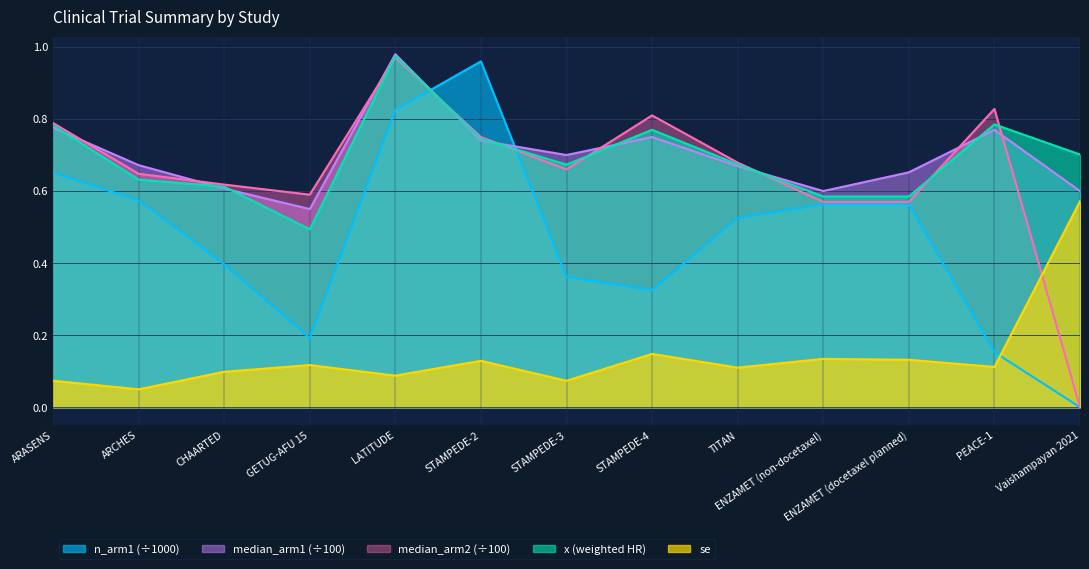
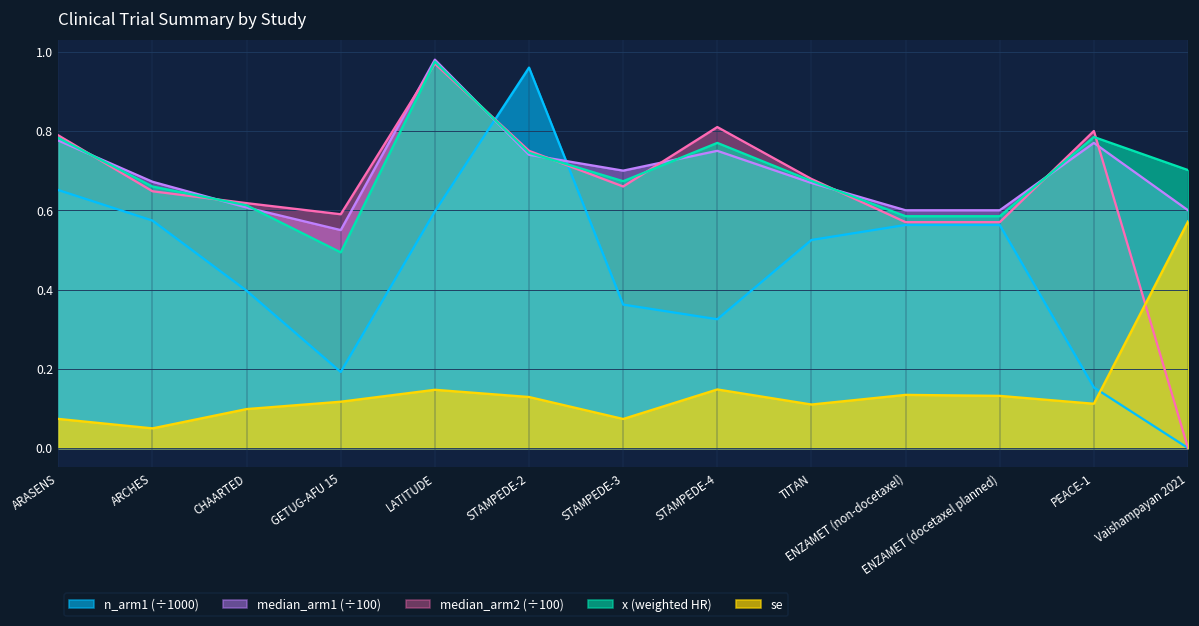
  {
    "n_arm1 (÷1000)": {
      "ARASENS": 0.65,
      "ARCHES": 0.57,
      "CHAARTED": 0.40,
      "GETUG-AFU 15": 0.19,
-     "LATITUDE": 0.83,
+     "LATITUDE": 0.60,
      "STAMPEDE-2": 0.96,
      "STAMPEDE-3": 0.36,
      "STAMPEDE-4": 0.33,
      "TITAN": 0.53,
      "PEACE-1": 0.15
    },
    "median_arm1 (÷100)": {
      "ARCHES": 0.67,
      "GETUG-AFU 15": 0.55,
      "STAMPEDE-3": 0.70,
      "STAMPEDE-4": 0.75,
      "ENZAMET (non-docetaxel)": 0.60,
-     "ENZAMET (docetaxel planned)": 0.65,
+     "ENZAMET (docetaxel planned)": 0.60,
      "PEACE-1": 0.77,
      "Vaishampayan 2021": 0.60
    },
    "median_arm2 (÷100)": {
      "ARCHES": 0.65,
      "GETUG-AFU 15": 0.59,
      "STAMPEDE-3": 0.66,
      "STAMPEDE-4": 0.81,
-     "PEACE-1": 0.83
+     "PEACE-1": 0.80
    },
    "x (weighted HR)": {
-     "ARCHES": 0.63,
+     "ARCHES": 0.66,
      "GETUG-AFU 15": 0.49,
      "STAMPEDE-3": 0.67,
      "STAMPEDE-4": 0.77,
      "ENZAMET (non-docetaxel)": 0.59,
      "ENZAMET (docetaxel planned)": 0.59,
      "PEACE-1": 0.78,
      "Vaishampayan 2021": 0.70
    },
    "se": {
      "ARASENS": 0.07,
      "ARCHES": 0.05,
      "CHAARTED": 0.10,
      "GETUG-AFU 15": 0.12,
-     "LATITUDE": 0.09,
+     "LATITUDE": 0.15,
      "STAMPEDE-2": 0.13,
      "STAMPEDE-3": 0.07,
      "STAMPEDE-4": 0.15,
      "TITAN": 0.11,
      "ENZAMET (non-docetaxel)": 0.13,
      "ENZAMET (docetaxel planned)": 0.13,
      "PEACE-1": 0.11,
      "Vaishampayan 2021": 0.57
    }
  }
